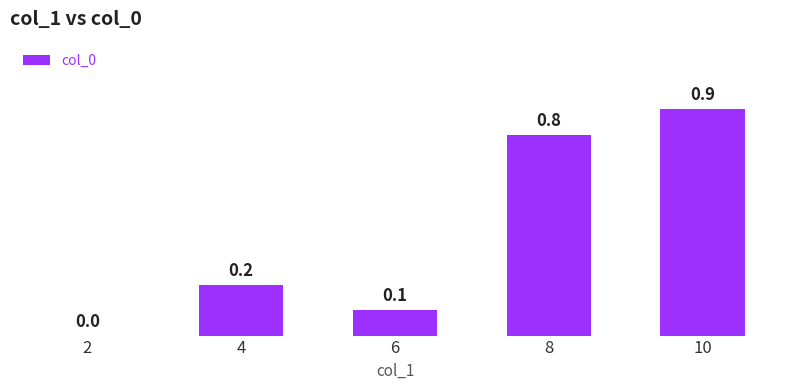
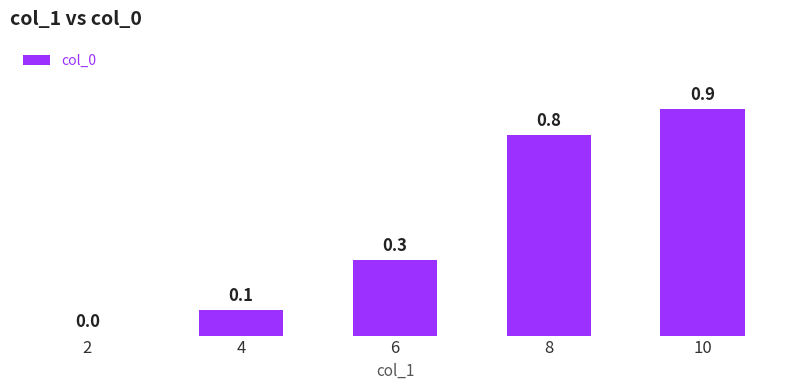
  {
    "2": 0.0,
-   "4": 0.2,
-   "6": 0.1,
+   "4": 0.1,
+   "6": 0.3,
    "8": 0.8,
    "10": 0.9
  }
